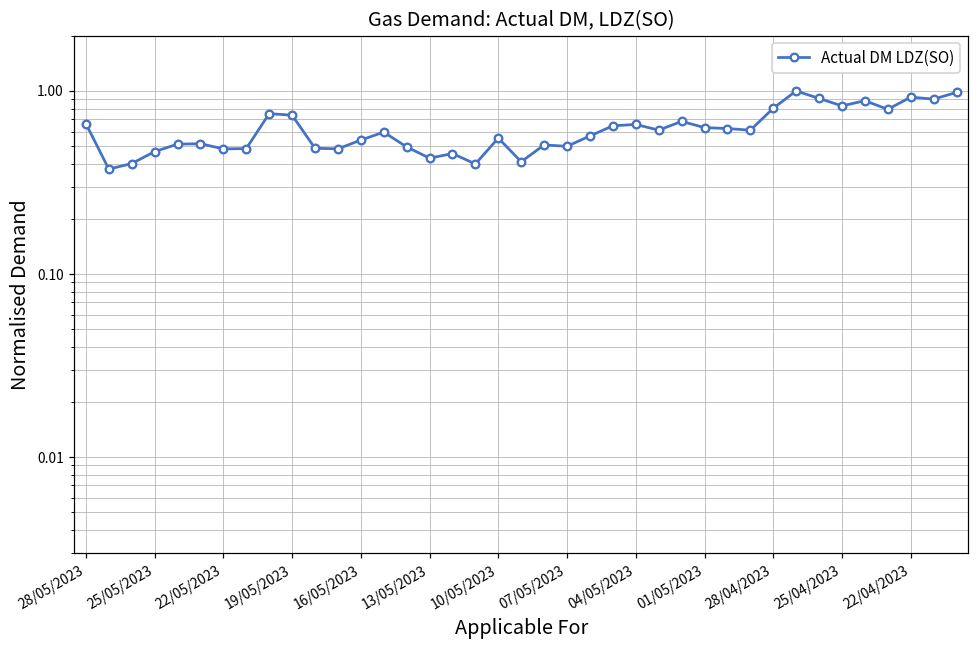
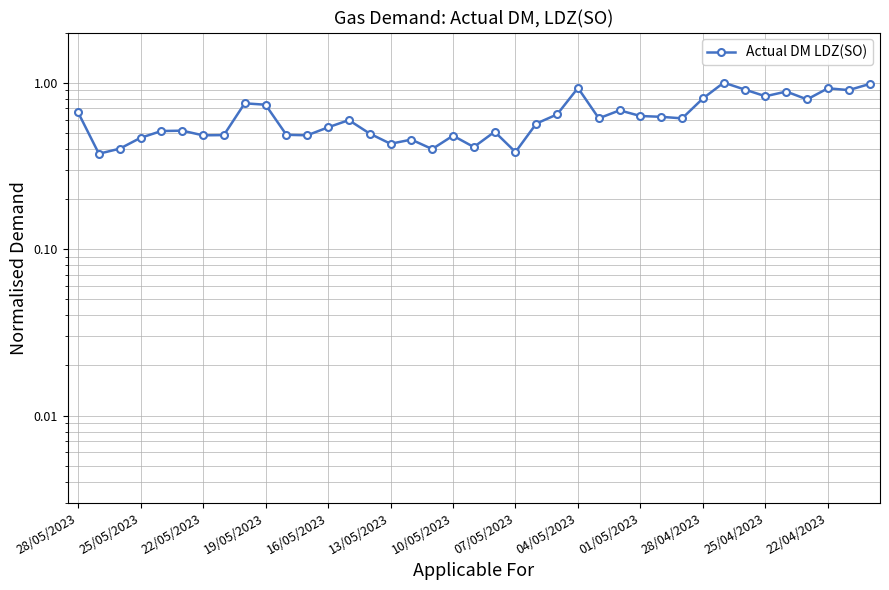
  {
    "28/05/2023": 0.66,
    "25/05/2023": 0.47,
    "22/05/2023": 0.48,
    "19/05/2023": 0.7,
    "16/05/2023": 0.54,
    "13/05/2023": 0.43,
-   "10/05/2023": 0.55,
-   "07/05/2023": 0.50,
-   "04/05/2023": 0.66,
+   "10/05/2023": 0.48,
+   "07/05/2023": 0.38,
+   "04/05/2023": 0.9,
    "01/05/2023": 0.63,
    "28/04/2023": 0.8,
    "25/04/2023": 0.8,
    "22/04/2023": 0.9
  }
